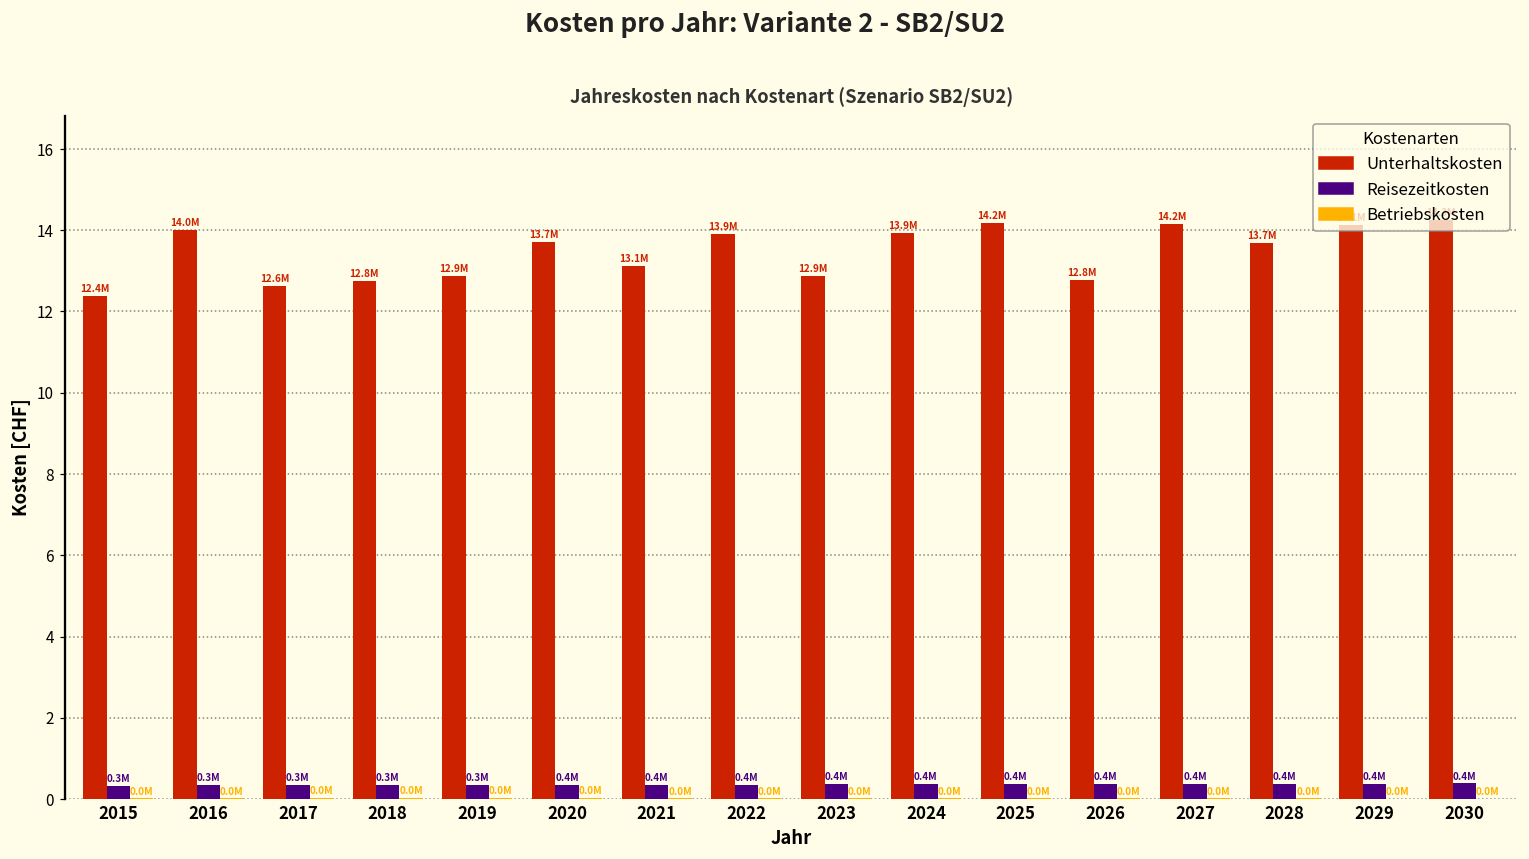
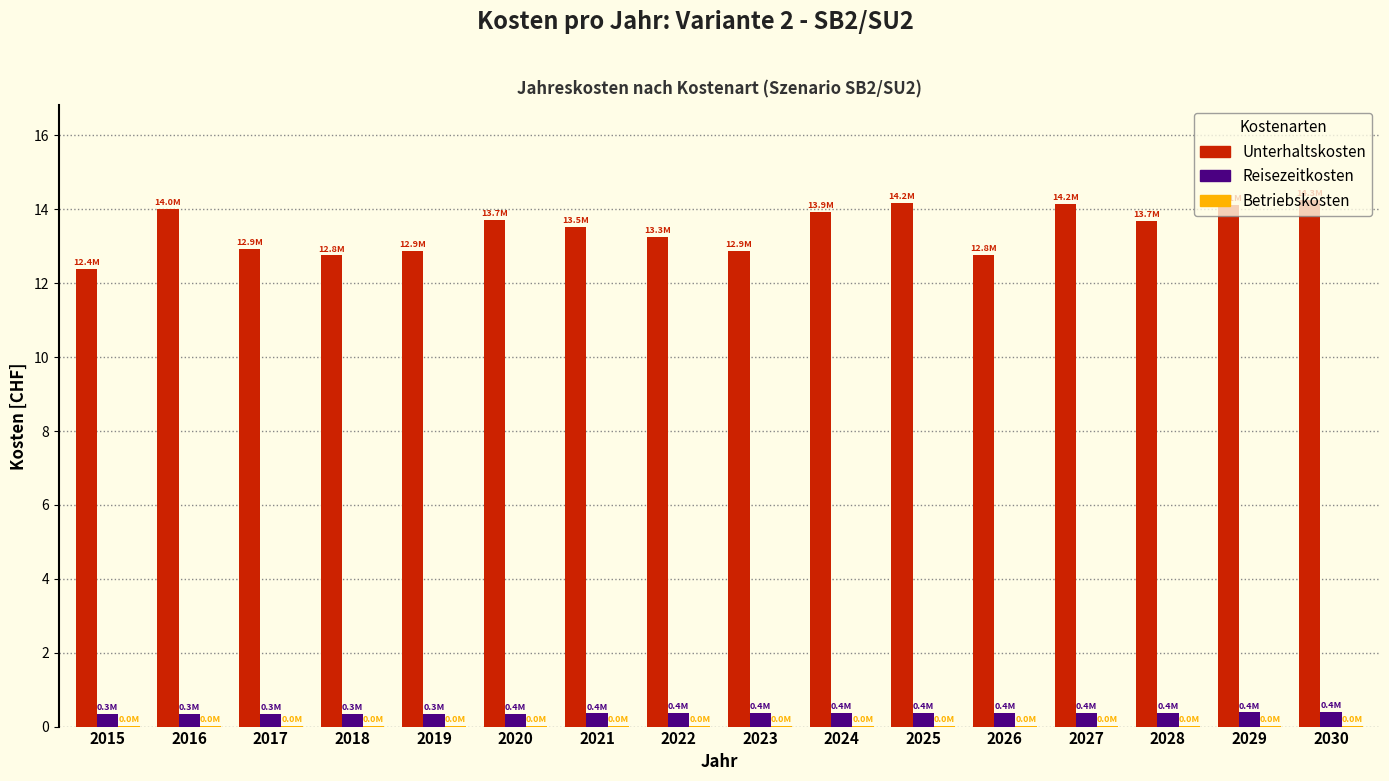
  {
    "Unterhaltskosten": {
      "2015": "12.4M",
      "2016": "14.0M",
-     "2017": "12.6M",
+     "2017": "12.9M",
      "2018": "12.8M",
      "2019": "12.9M",
      "2020": "13.7M",
-     "2021": "13.1M",
-     "2022": "13.9M",
+     "2021": "13.5M",
+     "2022": "13.3M",
      "2023": "12.9M",
      "2024": "13.9M",
      "2025": "14.2M",
      "2026": "12.8M",
      "2027": "14.2M",
      "2028": "13.7M"
    },
    "Reisezeitkosten": {
      "2015": "0.3M",
      "2016": "0.3M",
      "2017": "0.3M",
      "2018": "0.3M",
      "2019": "0.3M",
      "2020": "0.4M",
      "2021": "0.4M",
      "2022": "0.4M",
      "2023": "0.4M",
      "2024": "0.4M",
      "2025": "0.4M",
      "2026": "0.4M",
      "2027": "0.4M",
      "2028": "0.4M",
      "2029": "0.4M",
      "2030": "0.4M"
    },
    "Betriebskosten": {
      "2015": "0.0M",
      "2016": "0.0M",
      "2017": "0.0M",
      "2018": "0.0M",
      "2019": "0.0M",
      "2020": "0.0M",
      "2021": "0.0M",
      "2022": "0.0M",
      "2023": "0.0M",
      "2024": "0.0M",
      "2025": "0.0M",
      "2026": "0.0M",
      "2027": "0.0M",
      "2028": "0.0M",
      "2029": "0.0M",
      "2030": "0.0M"
    }
  }
